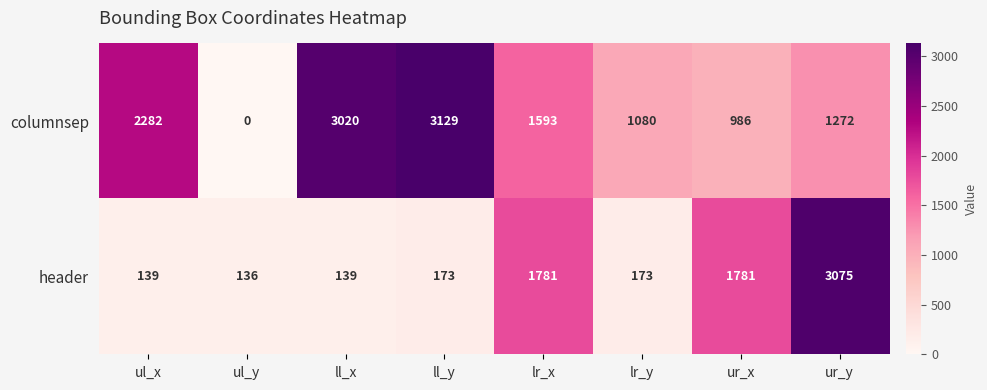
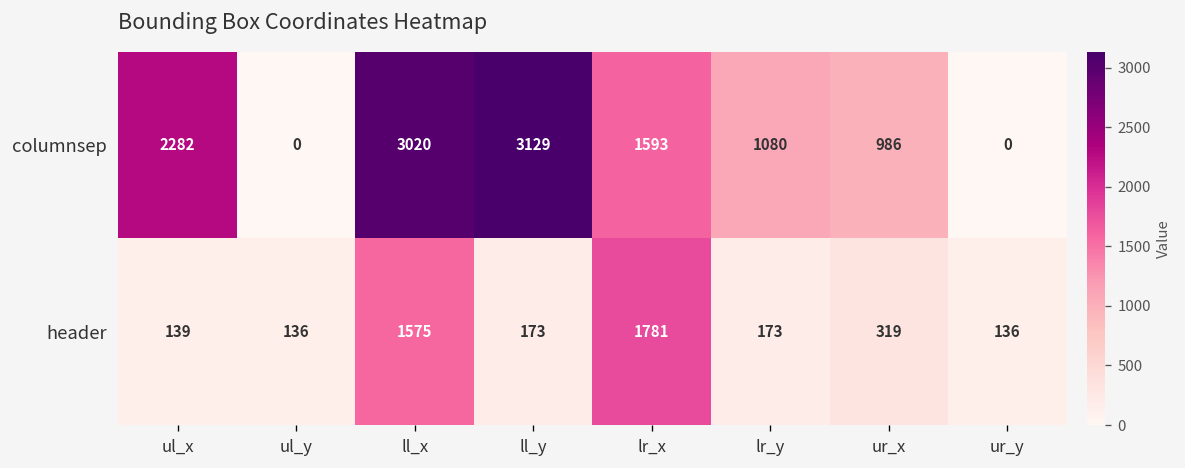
  {
    "columnsep": {
      "ul_x": 2282,
      "ul_y": 0,
      "ll_x": 3020,
      "ll_y": 3129,
      "lr_x": 1593,
      "lr_y": 1080,
      "ur_x": 986,
-     "ur_y": 1272
+     "ur_y": 0
    },
    "header": {
      "ul_x": 139,
      "ul_y": 136,
-     "ll_x": 139,
+     "ll_x": 1575,
      "ll_y": 173,
      "lr_x": 1781,
      "lr_y": 173,
-     "ur_x": 1781,
-     "ur_y": 3075
+     "ur_x": 319,
+     "ur_y": 136
    }
  }
